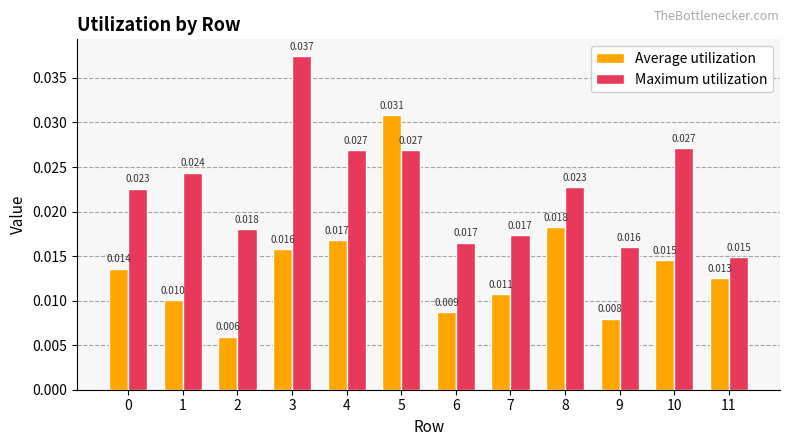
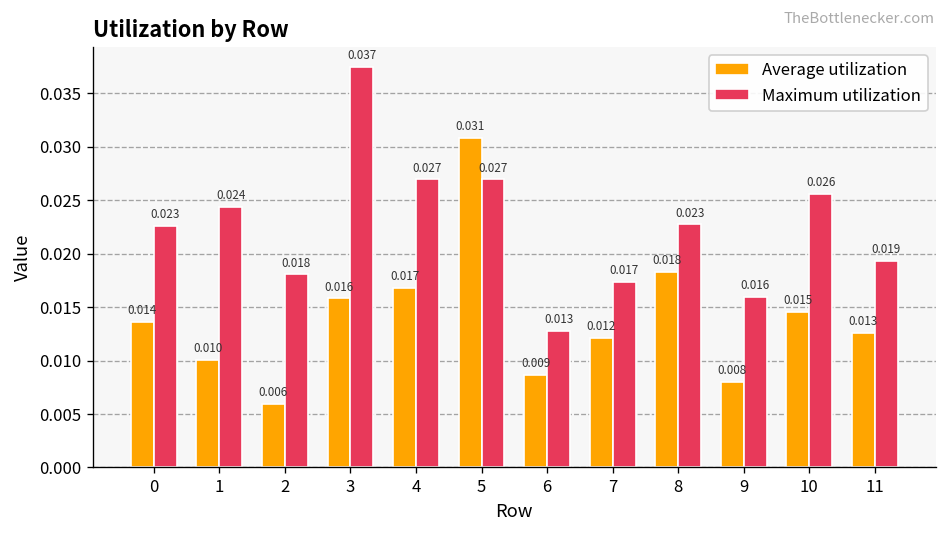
  {
    "Average utilization": {
      "0": 0.014,
      "1": 0.010,
      "2": 0.006,
      "3": 0.016,
      "4": 0.017,
      "5": 0.031,
      "6": 0.009,
-     "7": 0.011,
+     "7": 0.012,
      "8": 0.018,
      "9": 0.008,
      "10": 0.015,
      "11": 0.013
    },
    "Maximum utilization": {
      "0": 0.023,
      "1": 0.024,
      "2": 0.018,
      "3": 0.037,
      "4": 0.027,
      "5": 0.027,
-     "6": 0.017,
+     "6": 0.013,
      "7": 0.017,
      "8": 0.023,
      "9": 0.016,
-     "10": 0.027,
-     "11": 0.015
+     "10": 0.026,
+     "11": 0.019
    }
  }
